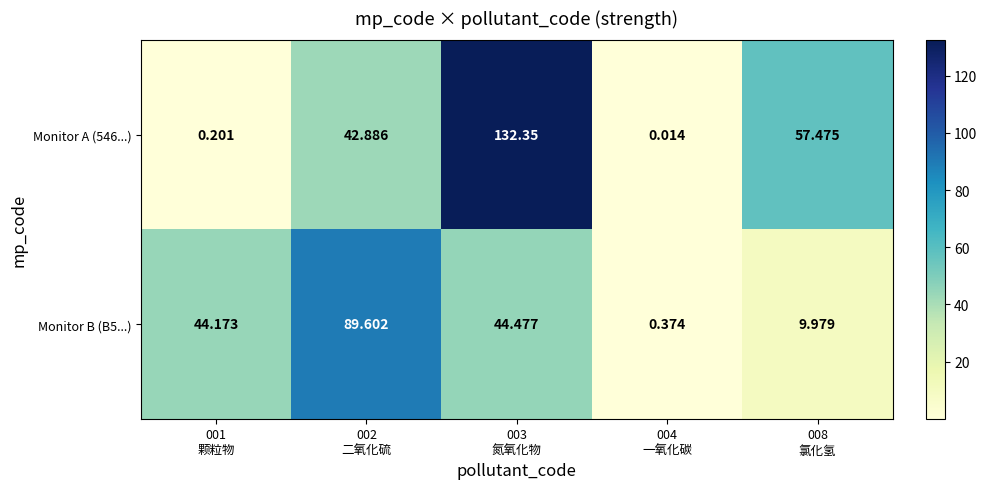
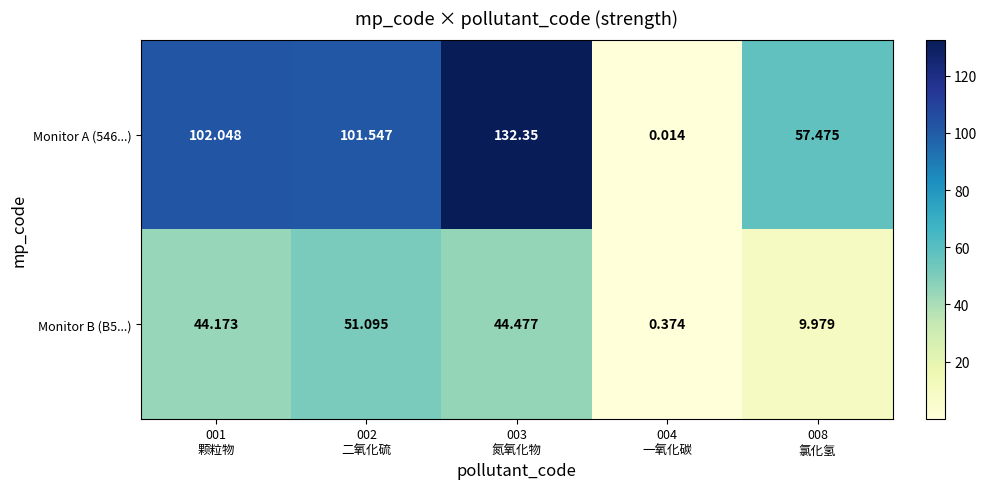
  {
    "Monitor A (546...)": {
-     "001 颗粒物": 0.201,
-     "002 二氧化硫": 42.886,
+     "001 颗粒物": 102.048,
+     "002 二氧化硫": 101.547,
      "003 氮氧化物": 132.35,
      "004 一氧化碳": 0.014,
      "008 氯化氢": 57.475
    },
    "Monitor B (B5...)": {
      "001 颗粒物": 44.173,
-     "002 二氧化硫": 89.602,
+     "002 二氧化硫": 51.095,
      "003 氮氧化物": 44.477,
      "004 一氧化碳": 0.374,
      "008 氯化氢": 9.979
    }
  }
